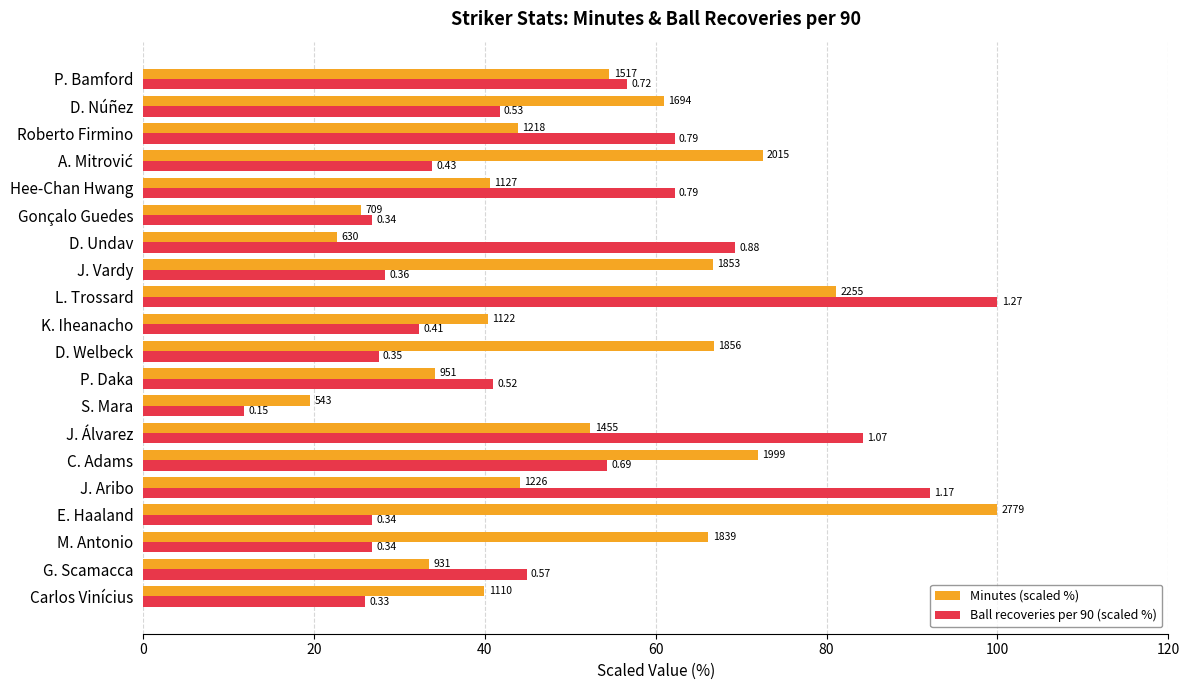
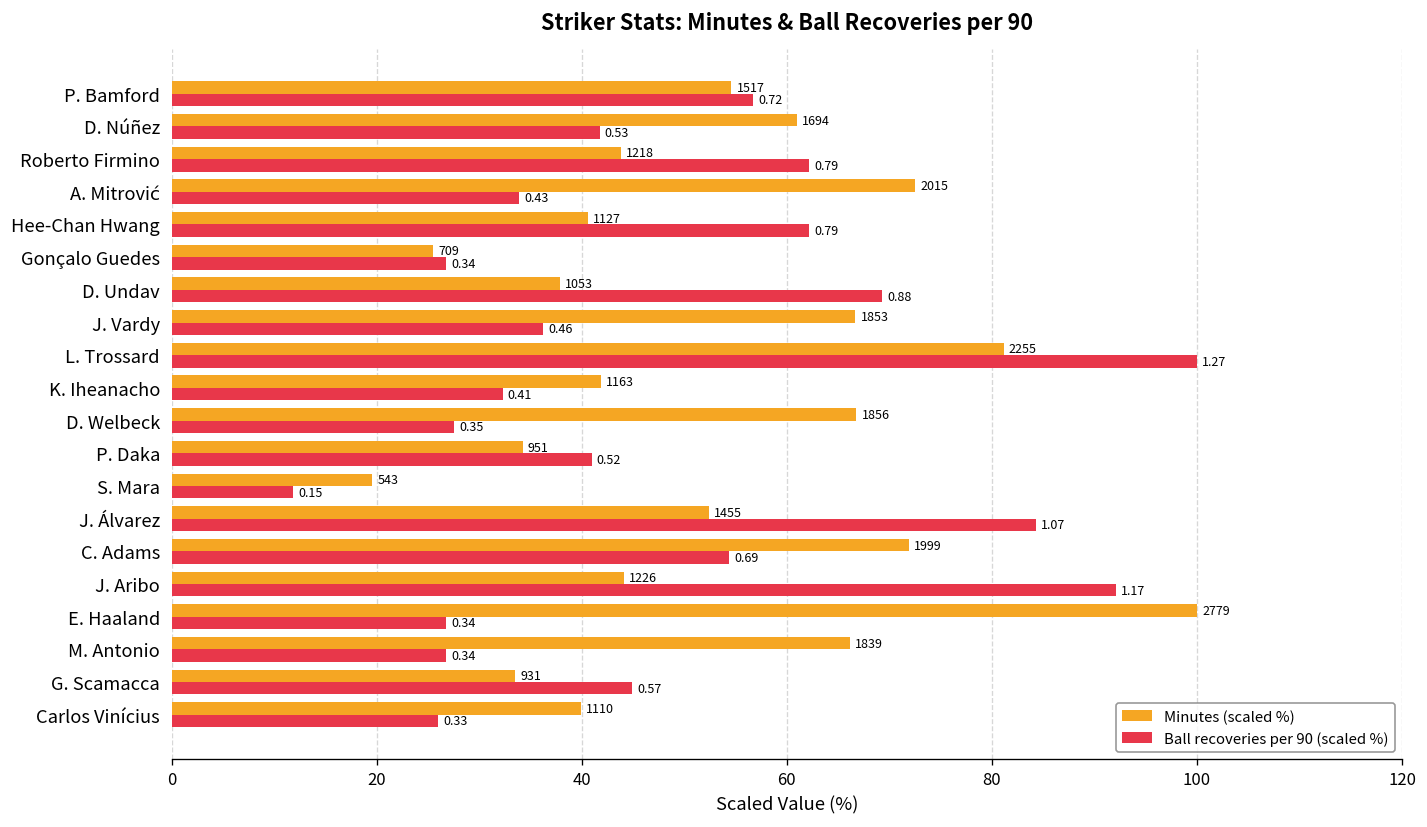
  {
    "Minutes (scaled %)": {
-     "D. Undav": 630,
-     "K. Iheanacho": 1122
+     "D. Undav": 1053,
+     "K. Iheanacho": 1163
    },
    "Ball recoveries per 90 (scaled %)": {
-     "J. Vardy": 0.36
+     "J. Vardy": 0.46
    }
  }
